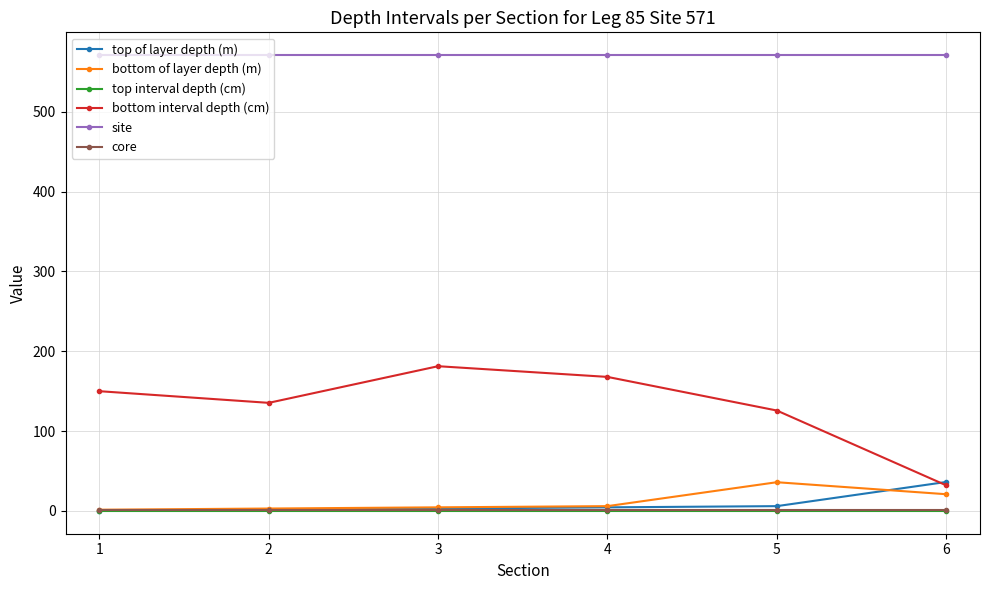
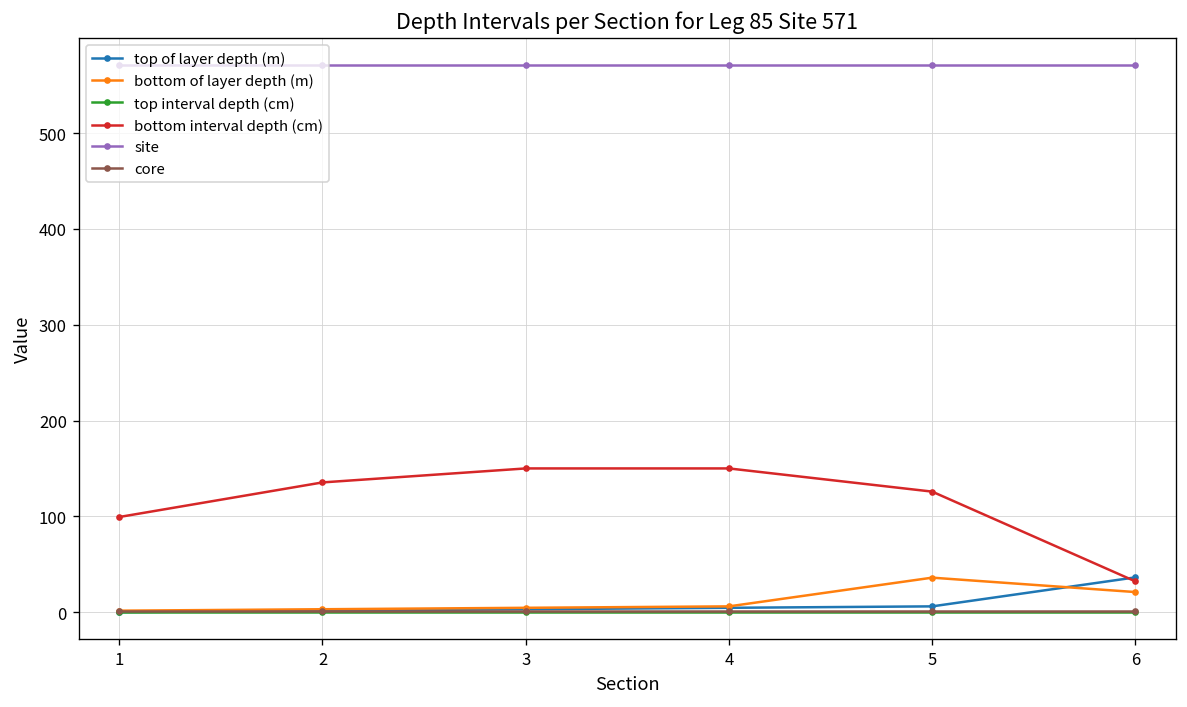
  {
    "top of layer depth (m)": {
      "5": 10,
      "6": 40
    },
    "bottom of layer depth (m)": {
      "5": 40,
      "6": 20
    },
    "bottom interval depth (cm)": {
-     "1": 150,
+     "1": 100,
      "2": 140,
-     "3": 180,
-     "4": 170,
+     "3": 150,
+     "4": 150,
      "5": 130,
      "6": 30
    },
    "site": {
      "3": 570,
      "4": 570,
      "5": 570,
      "6": 570
    }
  }
